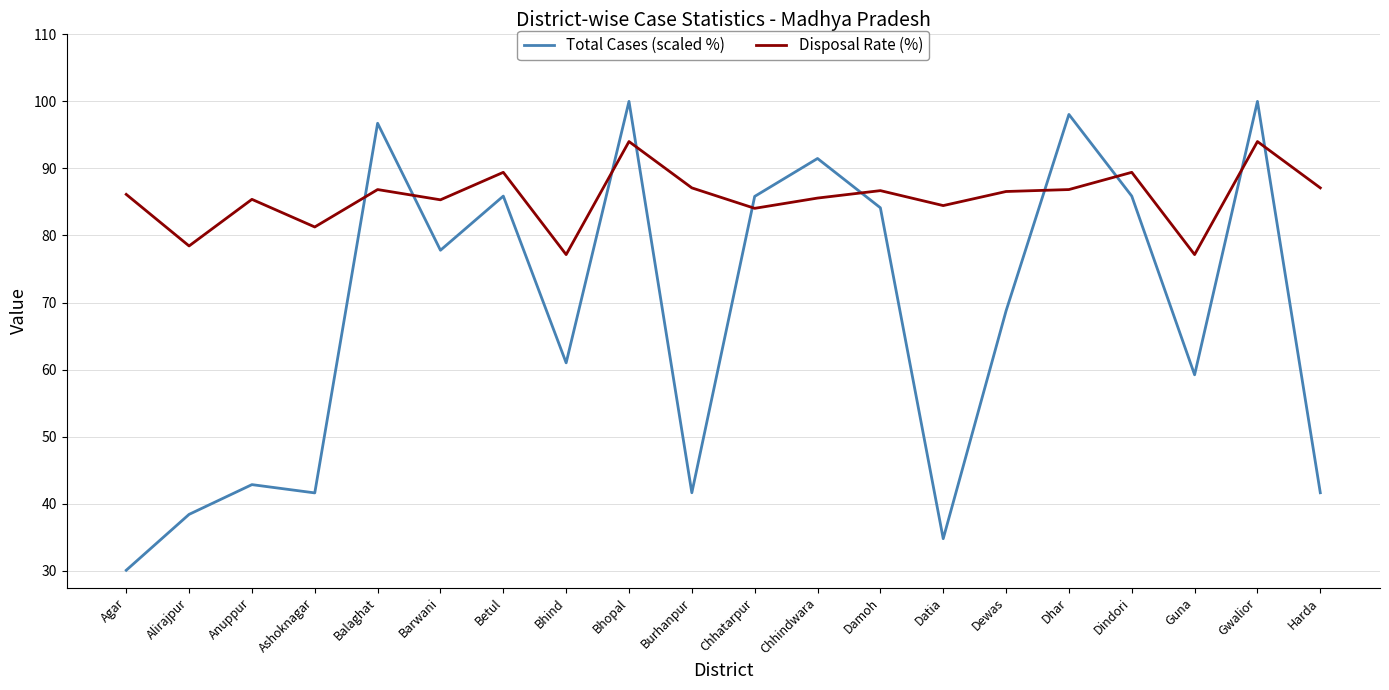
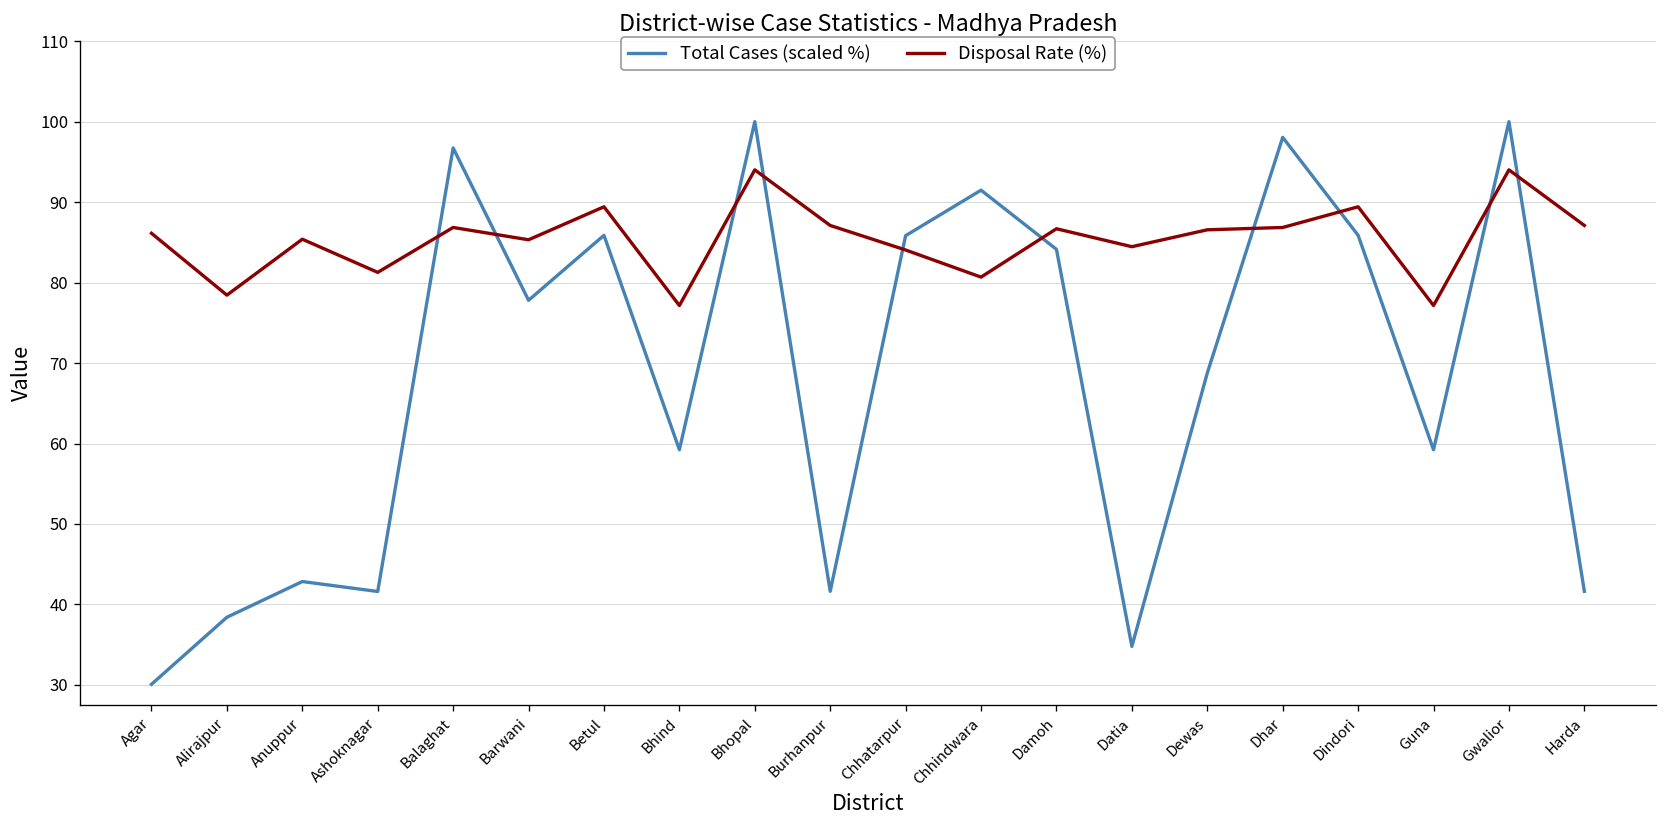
  {
    "Total Cases (scaled %)": {
      "Agar": 30,
      "Alirajpur": 38,
      "Anuppur": 43,
      "Ashoknagar": 42,
      "Balaghat": 97,
      "Barwani": 78,
      "Betul": 86,
-     "Bhind": 61,
+     "Bhind": 59,
      "Bhopal": 100,
      "Burhanpur": 42,
      "Chhatarpur": 86,
      "Chhindwara": 91,
      "Damoh": 84,
      "Datia": 35,
      "Dewas": 69,
      "Dhar": 98,
      "Dindori": 86,
      "Guna": 59,
      "Gwalior": 100,
      "Harda": 42
    },
    "Disposal Rate (%)": {
      "Agar": 86,
      "Alirajpur": 78,
      "Anuppur": 85,
      "Ashoknagar": 81,
      "Balaghat": 87,
      "Barwani": 85,
      "Betul": 89,
      "Bhind": 77,
      "Bhopal": 94,
      "Burhanpur": 87,
      "Chhatarpur": 84,
-     "Chhindwara": 86,
+     "Chhindwara": 81,
      "Damoh": 87,
      "Datia": 84,
      "Dewas": 87,
      "Dhar": 87,
      "Dindori": 89,
      "Guna": 77,
      "Gwalior": 94,
      "Harda": 87
    }
  }
